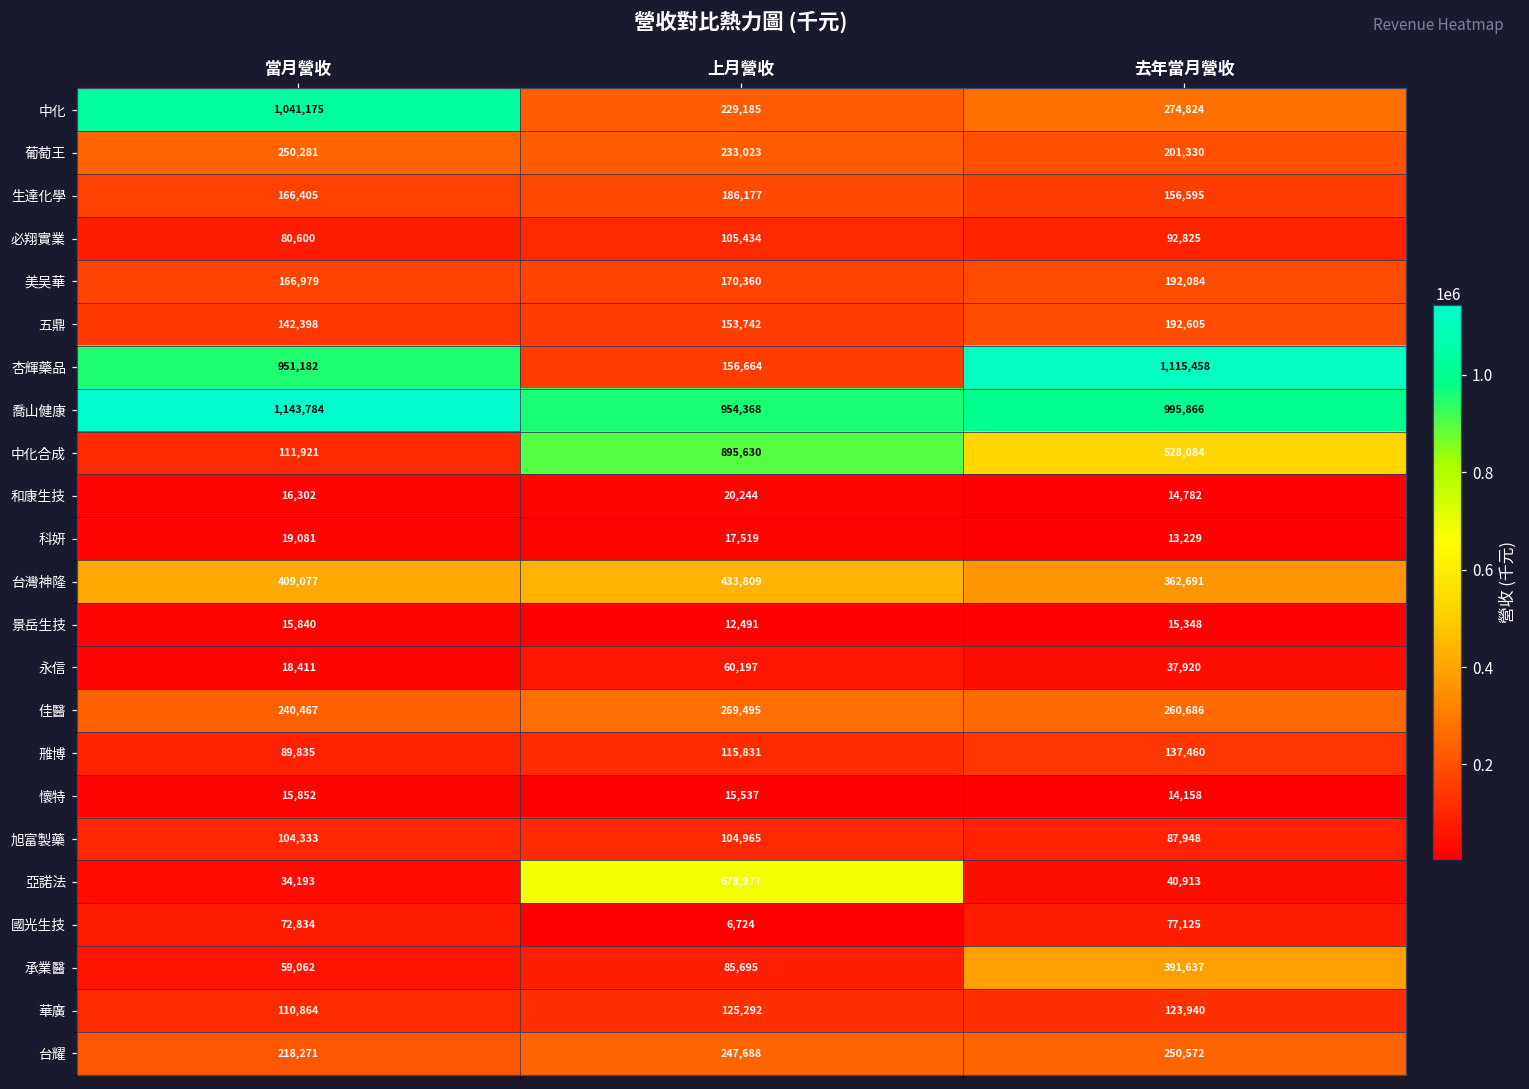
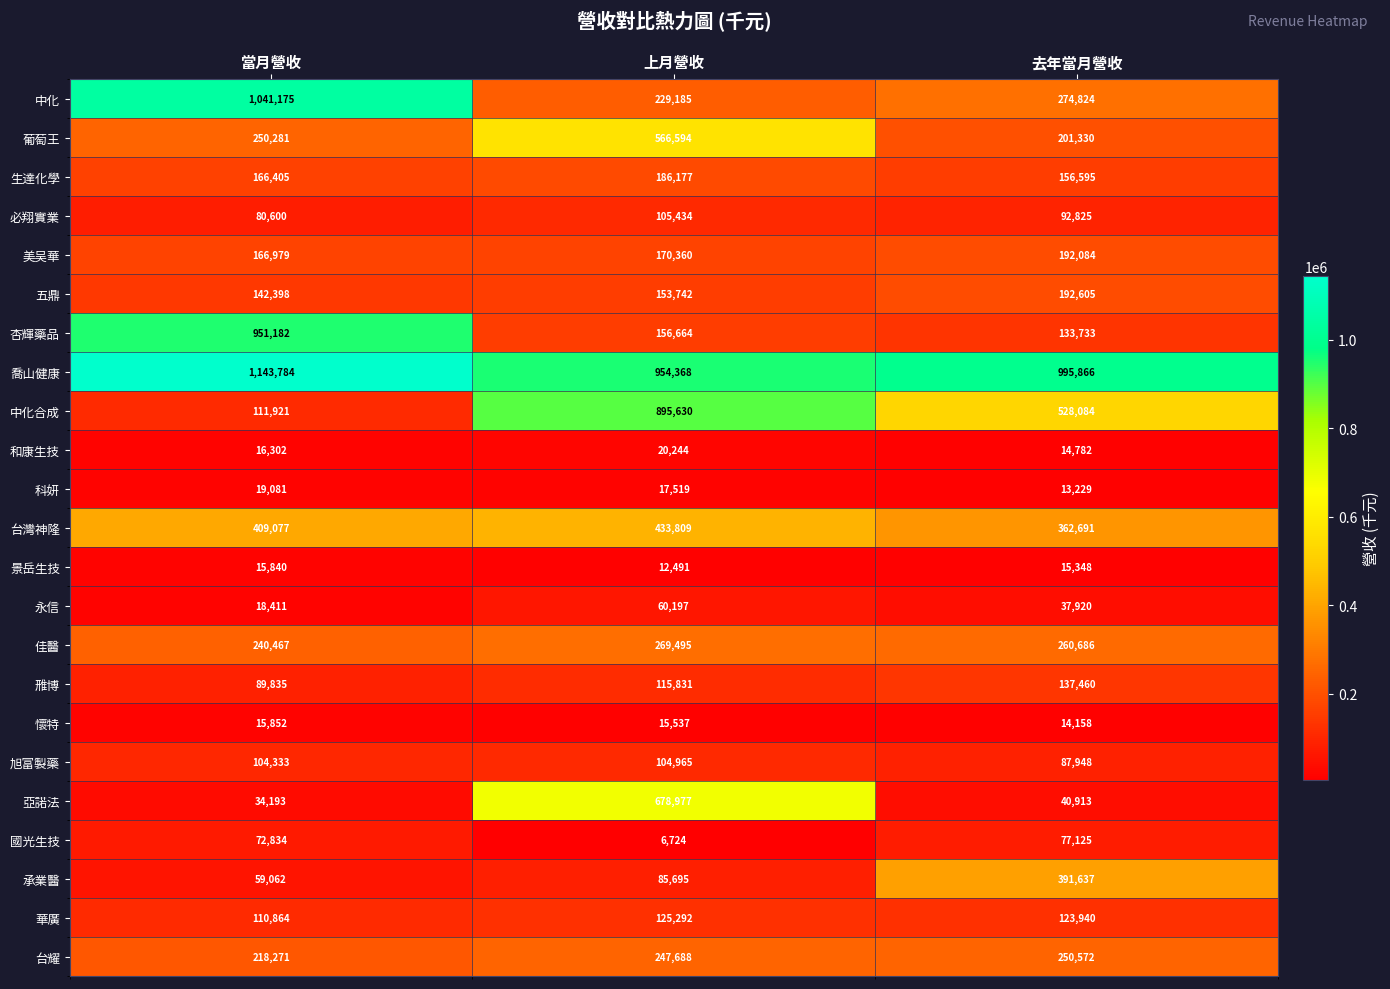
  {
    "中化": {
      "當月營收": "1,041,175",
      "上月營收": "229,185",
      "去年當月營收": "274,824"
    },
    "葡萄王": {
      "當月營收": "250,281",
-     "上月營收": "233,023",
+     "上月營收": "566,594",
      "去年當月營收": "201,330"
    },
    "生達化學": {
      "當月營收": "166,405",
      "上月營收": "186,177",
      "去年當月營收": "156,595"
    },
    "必翔實業": {
      "當月營收": "80,600",
      "上月營收": "105,434",
      "去年當月營收": "92,825"
    },
    "美吴華": {
      "當月營收": "166,979",
      "上月營收": "170,360",
      "去年當月營收": "192,084"
    },
    "五鼎": {
      "當月營收": "142,398",
      "上月營收": "153,742",
      "去年當月營收": "192,605"
    },
    "杏輝藥品": {
      "當月營收": "951,182",
      "上月營收": "156,664",
-     "去年當月營收": "1,115,458"
+     "去年當月營收": "133,733"
    },
    "喬山健康": {
      "當月營收": "1,143,784",
      "上月營收": "954,368",
      "去年當月營收": "995,866"
    },
    "中化合成": {
      "當月營收": "111,921",
      "上月營收": "895,630",
      "去年當月營收": "528,084"
    },
    "和康生技": {
      "當月營收": "16,302",
      "上月營收": "20,244",
      "去年當月營收": "14,782"
    },
    "科妍": {
      "當月營收": "19,081",
      "上月營收": "17,519",
      "去年當月營收": "13,229"
    },
    "台灣神隆": {
      "當月營收": "409,077",
      "上月營收": "433,809",
      "去年當月營收": "362,691"
    },
    "景岳生技": {
      "當月營收": "15,840",
      "上月營收": "12,491",
      "去年當月營收": "15,348"
    },
    "永信": {
      "當月營收": "18,411",
      "上月營收": "60,197",
      "去年當月營收": "37,920"
    },
    "佳醫": {
      "當月營收": "240,467",
      "上月營收": "269,495",
      "去年當月營收": "260,686"
    },
    "雃博": {
      "當月營收": "89,835",
      "上月營收": "115,831",
      "去年當月營收": "137,460"
    },
    "懷特": {
      "當月營收": "15,852",
      "上月營收": "15,537",
      "去年當月營收": "14,158"
    },
    "旭富製藥": {
      "當月營收": "104,333",
      "上月營收": "104,965",
      "去年當月營收": "87,948"
    },
    "亞諾法": {
      "當月營收": "34,193",
      "上月營收": "678,977",
      "去年當月營收": "40,913"
    },
    "國光生技": {
      "當月營收": "72,834",
      "上月營收": "6,724",
      "去年當月營收": "77,125"
    },
    "承業醫": {
      "當月營收": "59,062",
      "上月營收": "85,695",
      "去年當月營收": "391,637"
    },
    "華廣": {
      "當月營收": "110,864",
      "上月營收": "125,292",
      "去年當月營收": "123,940"
    },
    "台耀": {
      "當月營收": "218,271",
      "上月營收": "247,688",
      "去年當月營收": "250,572"
    }
  }
